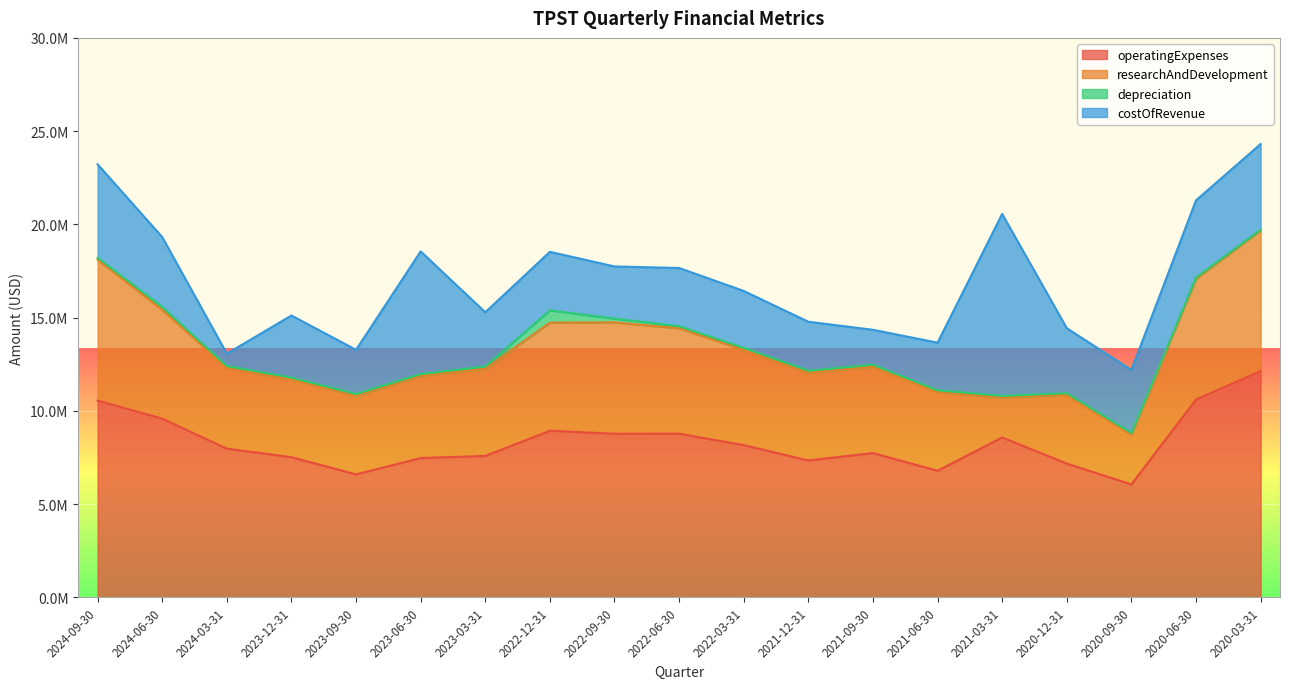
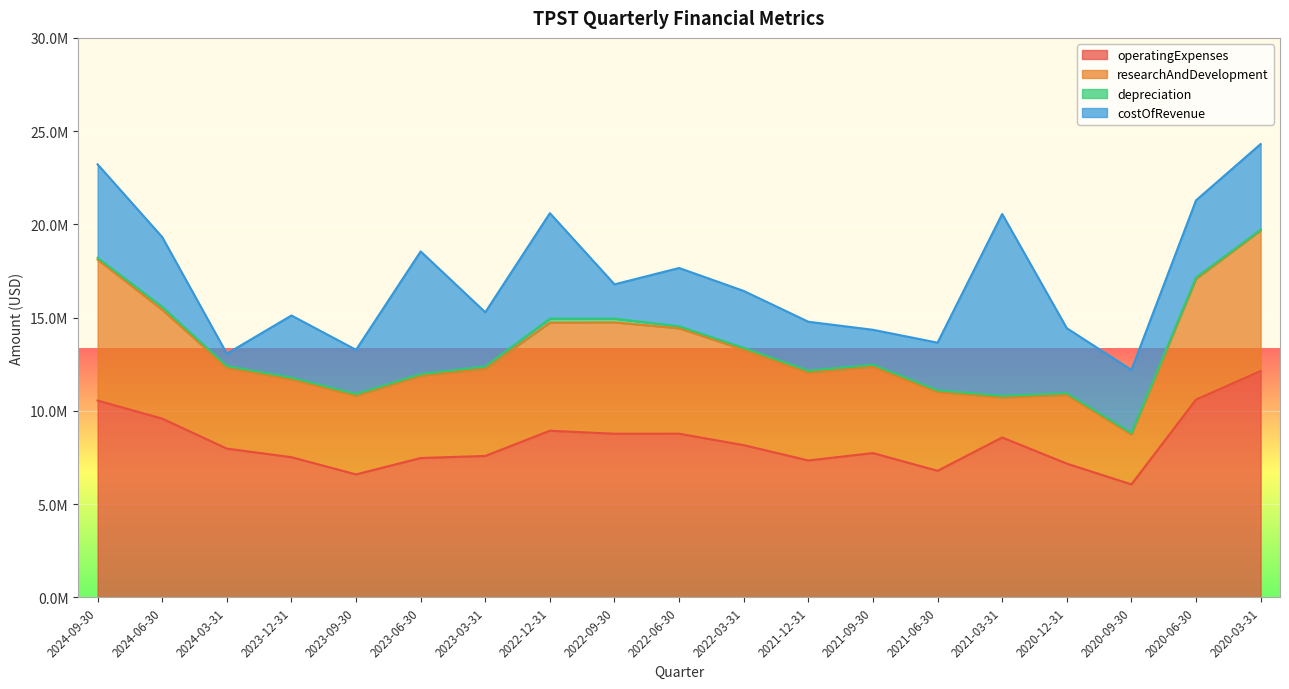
  {
    "depreciation": {
      "2024-06-30": 200000,
-     "2022-12-31": 700000,
+     "2022-12-31": 200000,
      "2022-09-30": 200000
    },
    "costOfRevenue": {
      "2024-09-30": 5000000,
      "2024-06-30": 3700000,
      "2024-03-31": 700000,
      "2023-12-31": 3300000,
      "2023-09-30": 2400000,
      "2023-06-30": 6600000,
      "2023-03-31": 2900000,
-     "2022-12-31": 3100000,
-     "2022-09-30": 2800000,
+     "2022-12-31": 5700000,
+     "2022-09-30": 1800000,
      "2022-06-30": 3100000,
      "2022-03-31": 3100000,
      "2021-12-31": 2600000,
      "2021-09-30": 1900000,
      "2021-06-30": 2600000,
      "2021-03-31": 9800000,
      "2020-12-31": 3500000,
      "2020-09-30": 3400000,
      "2020-06-30": 4100000,
      "2020-03-31": 4600000
    }
  }
